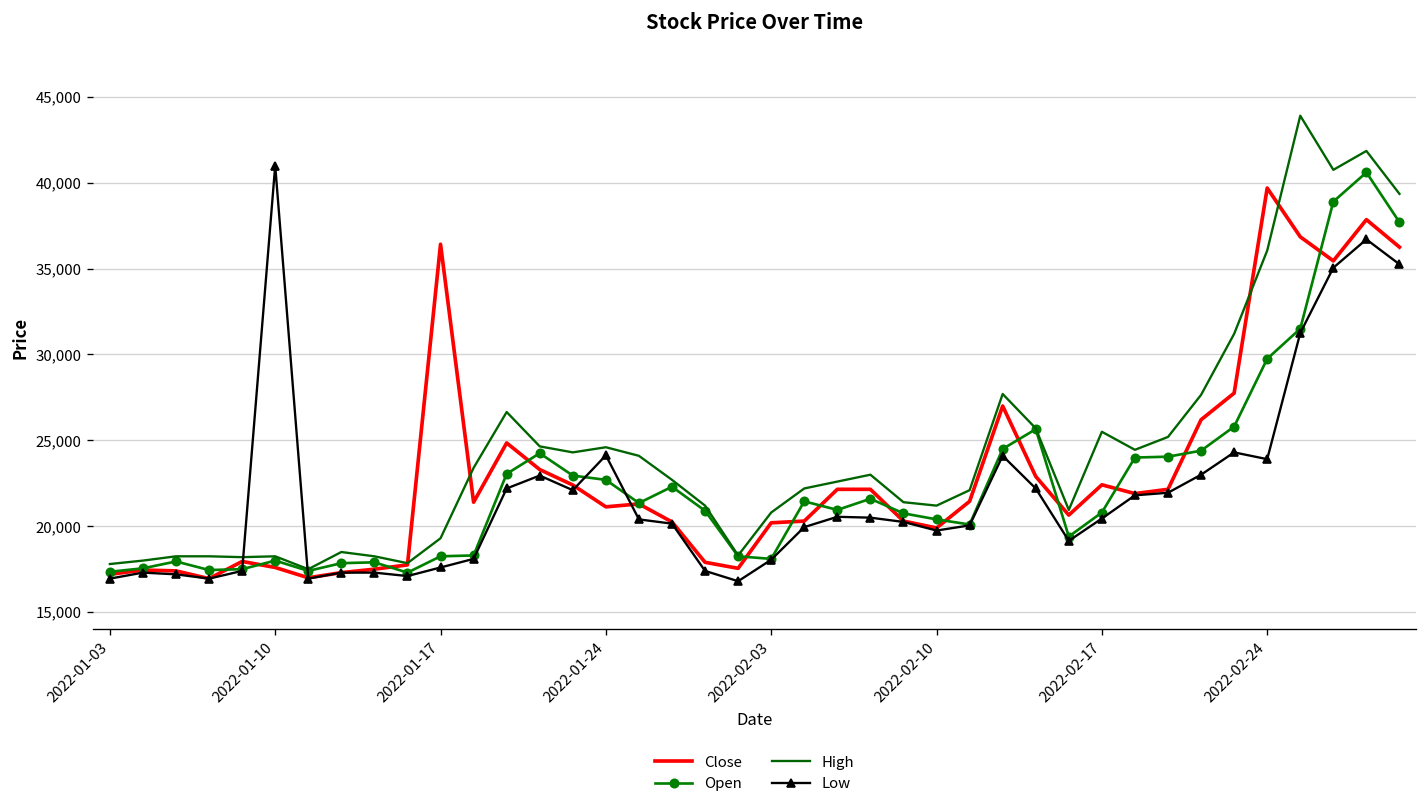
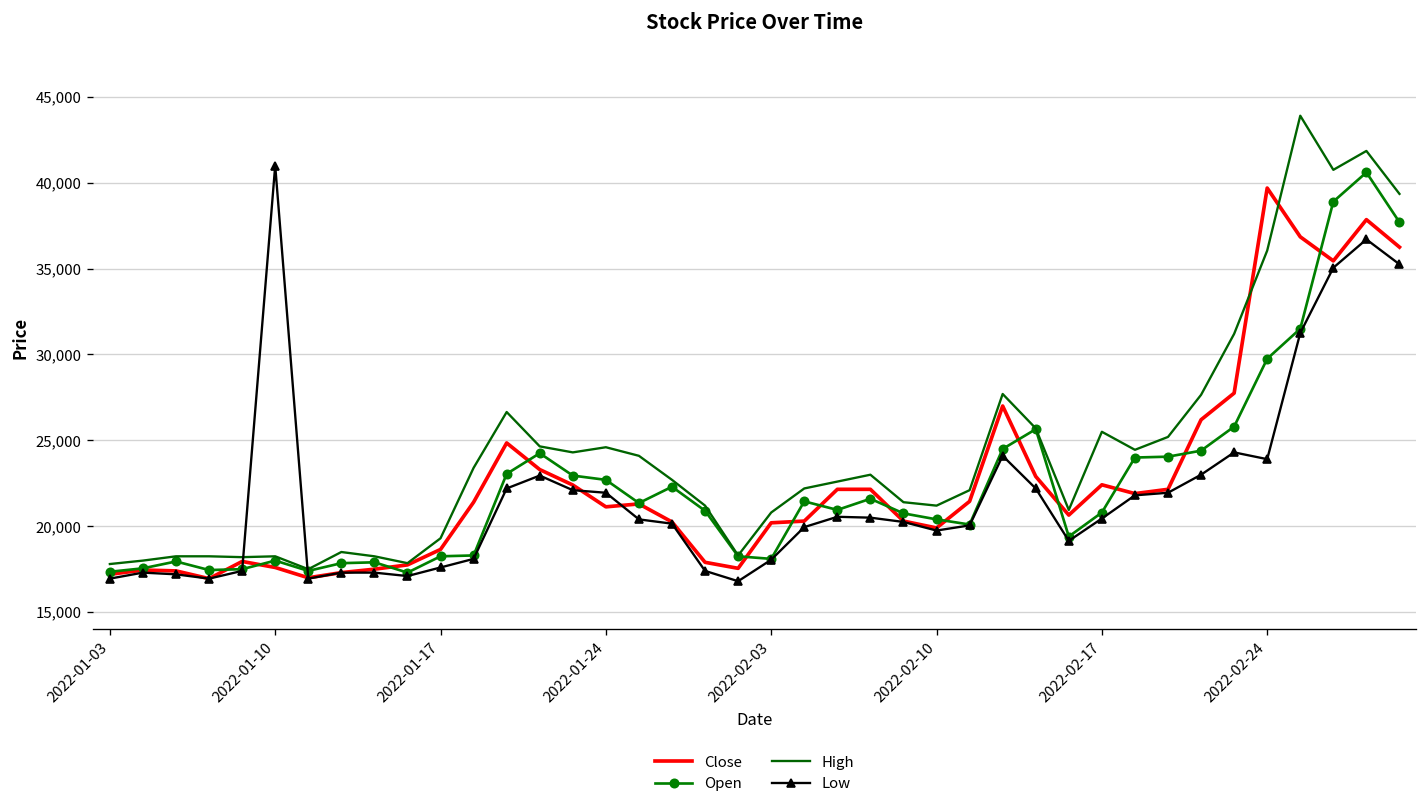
  {
    "Close": {
      "2022-01-10": "17,600",
-     "2022-01-17": "36,400",
+     "2022-01-17": "18,700",
      "2022-01-24": "21,100",
      "2022-02-03": "20,200",
      "2022-02-17": "22,400",
      "2022-02-24": "39,700"
    },
    "Low": {
      "2022-01-03": "17,000",
      "2022-01-10": "41,000",
      "2022-01-17": "17,600",
-     "2022-01-24": "24,100",
+     "2022-01-24": "22,000",
      "2022-02-17": "20,500",
      "2022-02-24": "23,900"
    }
  }
